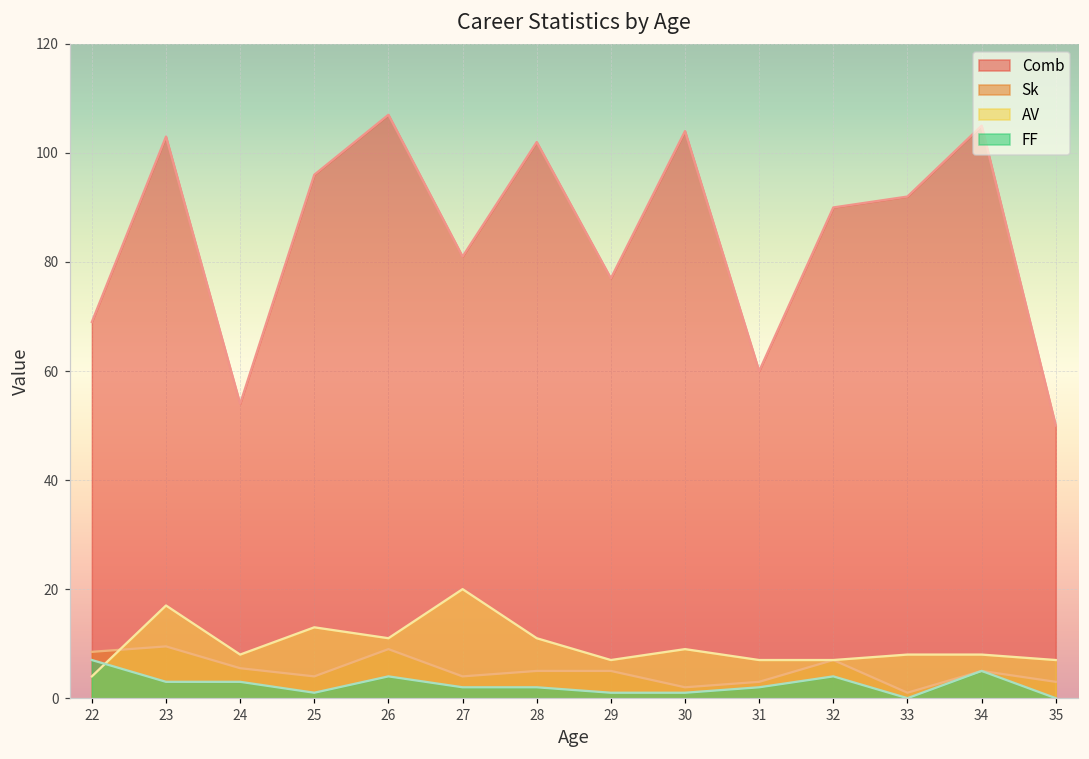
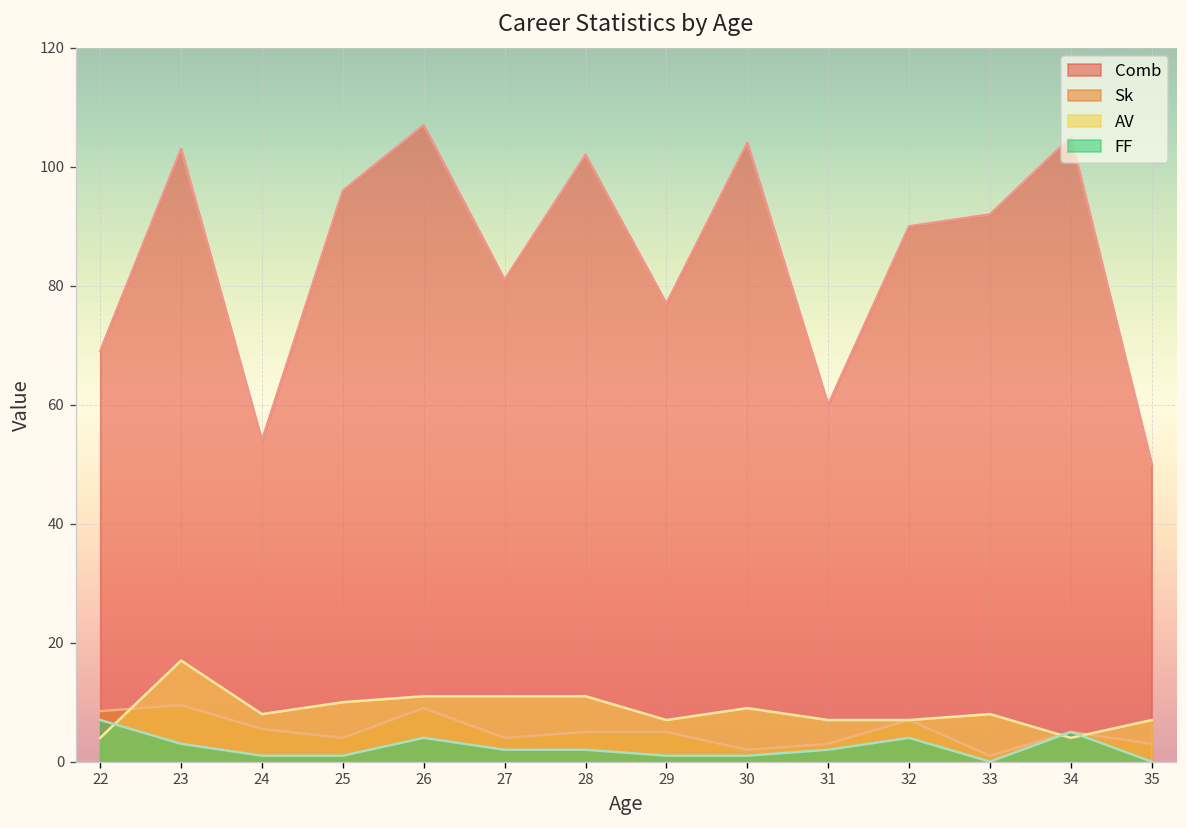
  {
    "AV": {
      "22": 4,
      "23": 17,
      "24": 8,
-     "25": 13,
+     "25": 10,
      "26": 11,
-     "27": 20,
+     "27": 11,
      "28": 11,
      "29": 7,
      "30": 9,
      "31": 7,
      "33": 8,
-     "34": 8,
+     "34": 4,
      "35": 7
    },
    "FF": {
      "22": 7,
      "23": 3,
-     "24": 3,
+     "24": 1,
      "25": 1,
      "26": 4,
      "27": 2,
      "28": 2,
      "29": 1,
      "30": 1,
      "31": 2,
      "32": 4,
      "33": 0,
      "35": 0
    }
  }
